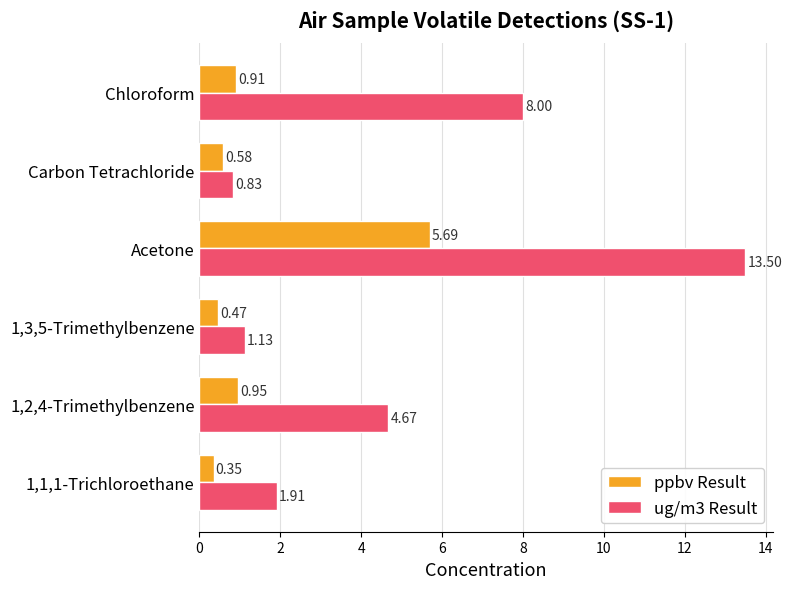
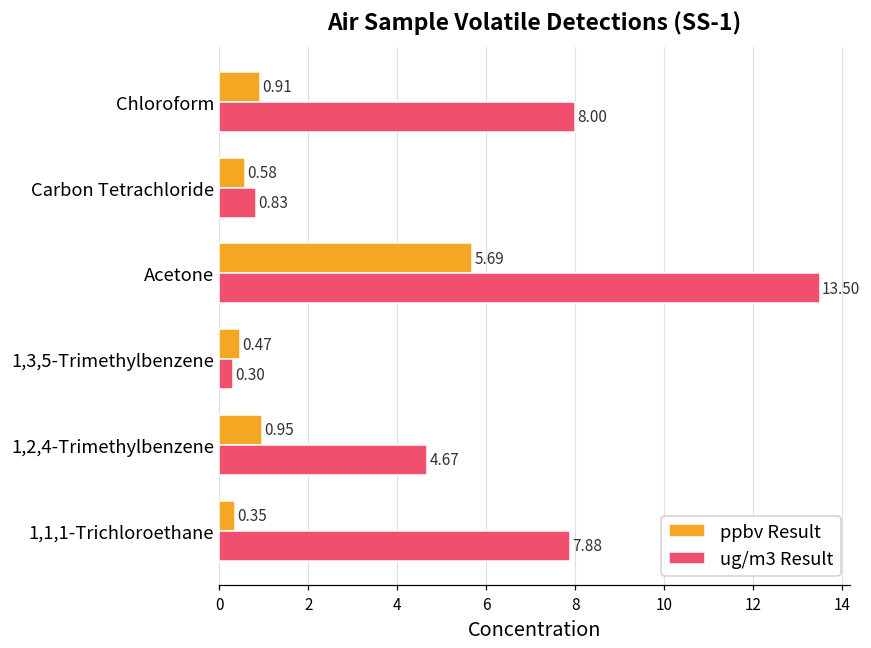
  {
    "ppbv Result": {
      "Chloroform": 0.91,
      "Carbon Tetrachloride": 0.58,
      "Acetone": 5.69,
      "1,3,5-Trimethylbenzene": 0.47,
      "1,2,4-Trimethylbenzene": 0.95,
      "1,1,1-Trichloroethane": 0.35
    },
    "ug/m3 Result": {
      "Chloroform": 8.00,
      "Carbon Tetrachloride": 0.83,
      "Acetone": 13.50,
-     "1,3,5-Trimethylbenzene": 1.13,
+     "1,3,5-Trimethylbenzene": 0.30,
      "1,2,4-Trimethylbenzene": 4.67,
-     "1,1,1-Trichloroethane": 1.91
+     "1,1,1-Trichloroethane": 7.88
    }
  }
